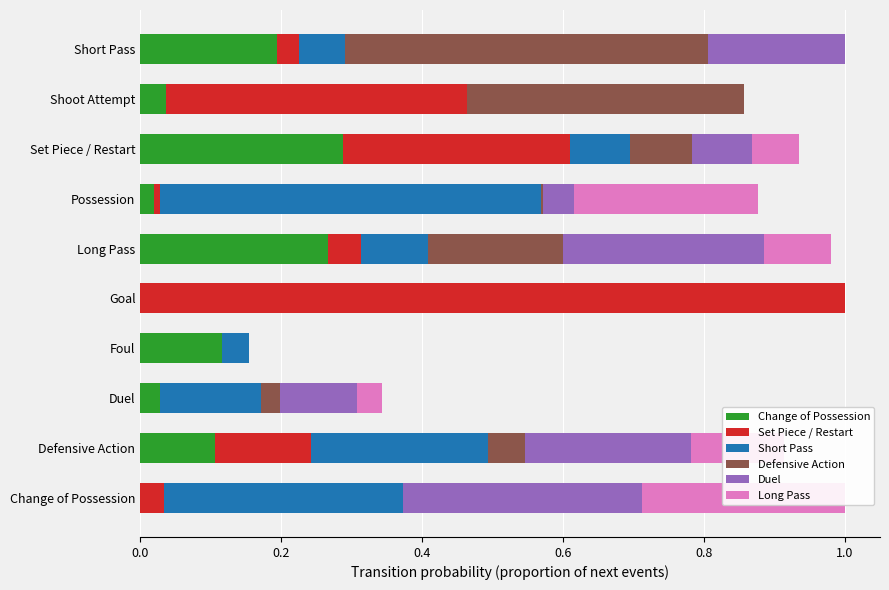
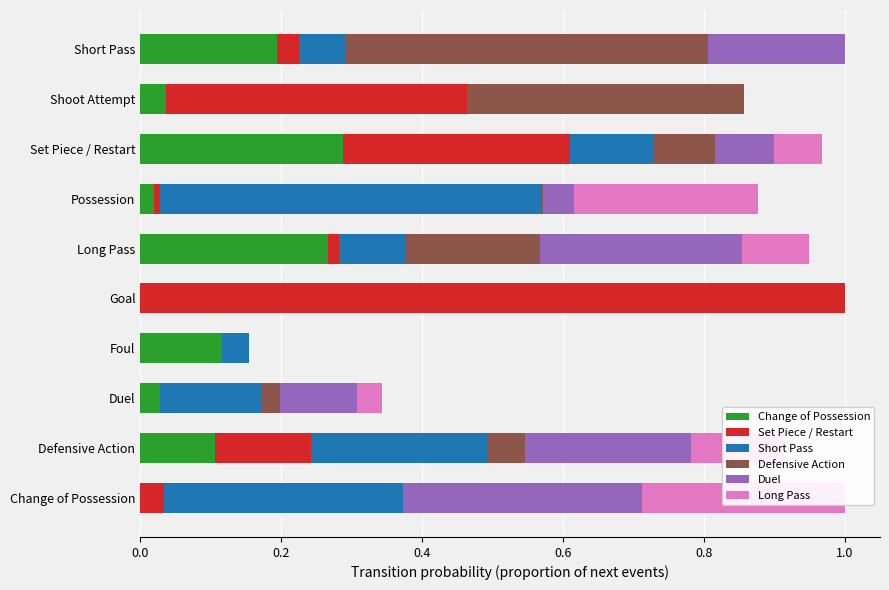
  {
    "Change of Possession": {
      "Short Pass": 0.19,
      "Shoot Attempt": 0.04,
      "Set Piece / Restart": 0.29,
      "Possession": 0.02,
      "Long Pass": 0.27,
      "Goal": 0.00,
      "Foul": 0.12,
      "Duel": 0.03,
      "Defensive Action": 0.11,
      "Change of Possession": 0.00
    },
    "Set Piece / Restart": {
      "Short Pass": 0.03,
      "Shoot Attempt": 0.43,
      "Set Piece / Restart": 0.32,
      "Possession": 0.01,
-     "Long Pass": 0.05,
+     "Long Pass": 0.02,
      "Goal": 1.00,
      "Foul": 0.00,
      "Duel": 0.00,
      "Defensive Action": 0.14,
      "Change of Possession": 0.03
    },
    "Short Pass": {
      "Short Pass": 0.06,
      "Shoot Attempt": 0.00,
-     "Set Piece / Restart": 0.08,
+     "Set Piece / Restart": 0.12,
      "Possession": 0.54,
      "Long Pass": 0.10,
      "Goal": 0.00,
      "Foul": 0.04,
      "Duel": 0.14,
      "Defensive Action": 0.25,
      "Change of Possession": 0.34
    },
    "Defensive Action": {
      "Short Pass": 0.52,
      "Shoot Attempt": 0.39,
      "Set Piece / Restart": 0.09,
      "Long Pass": 0.19,
      "Goal": 0.00,
      "Foul": 0.00,
      "Duel": 0.03,
      "Defensive Action": 0.05,
      "Change of Possession": 0.00
    },
    "Duel": {
      "Short Pass": 0.19,
      "Shoot Attempt": 0.00,
      "Set Piece / Restart": 0.08,
      "Possession": 0.04,
      "Long Pass": 0.29,
      "Goal": 0.00,
      "Foul": 0.00,
      "Duel": 0.11,
      "Defensive Action": 0.24,
      "Change of Possession": 0.34
    },
    "Long Pass": {
      "Short Pass": 0.00,
      "Shoot Attempt": 0.00,
      "Set Piece / Restart": 0.07,
      "Possession": 0.26,
      "Long Pass": 0.10,
      "Goal": 0.00,
      "Foul": 0.00,
      "Duel": 0.03
    }
  }
